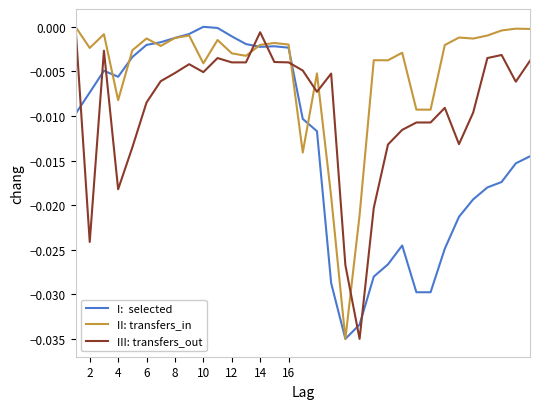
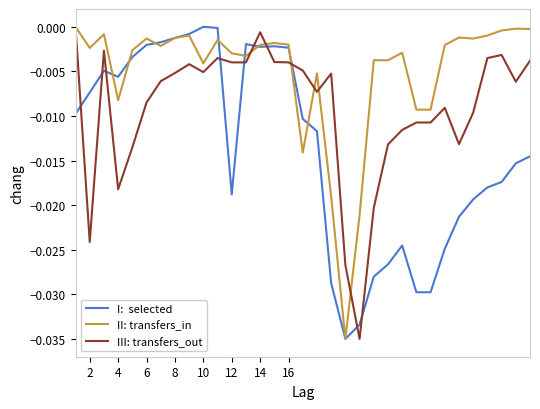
  {
    "I: selected": {
      "2": -0.007,
      "4": -0.006,
      "6": -0.002,
      "10": 0.000,
-     "12": -0.001,
+     "12": -0.019,
      "16": -0.002
    },
    "II: transfers_in": {
      "2": -0.002,
      "4": -0.008,
      "6": -0.001,
      "10": -0.004,
      "12": -0.003,
      "16": -0.002
    },
    "III: transfers_out": {
      "2": -0.024,
      "4": -0.018,
      "6": -0.008,
      "8": -0.005,
      "10": -0.005,
      "12": -0.004,
      "14": -0.001,
      "16": -0.004
    }
  }
